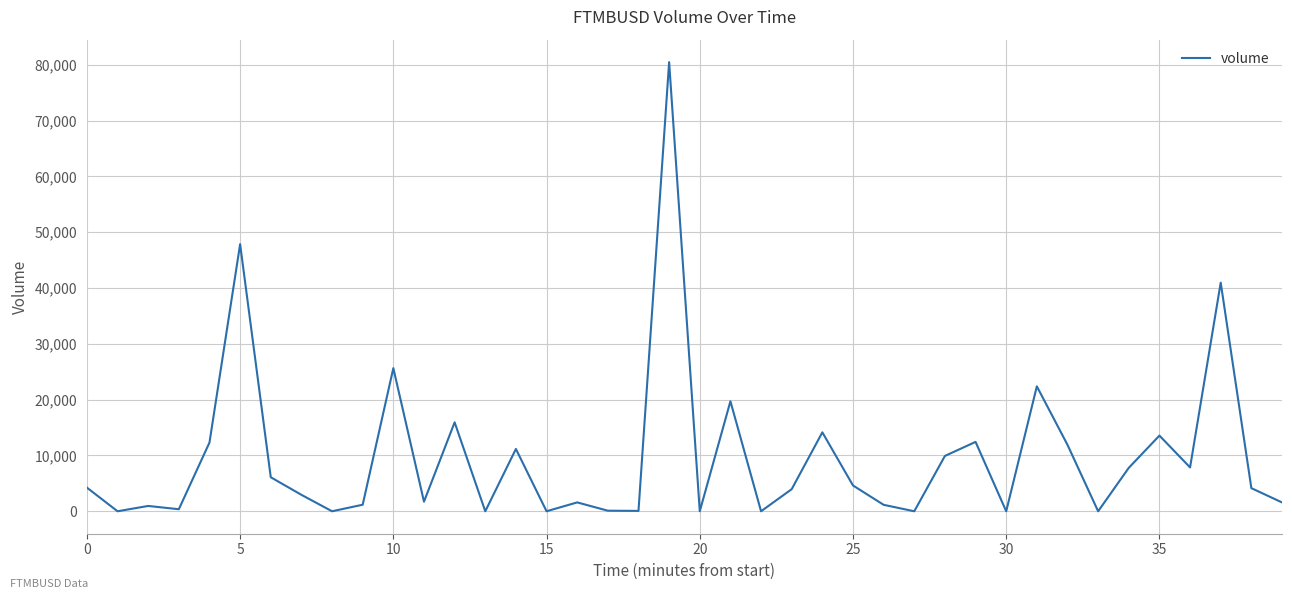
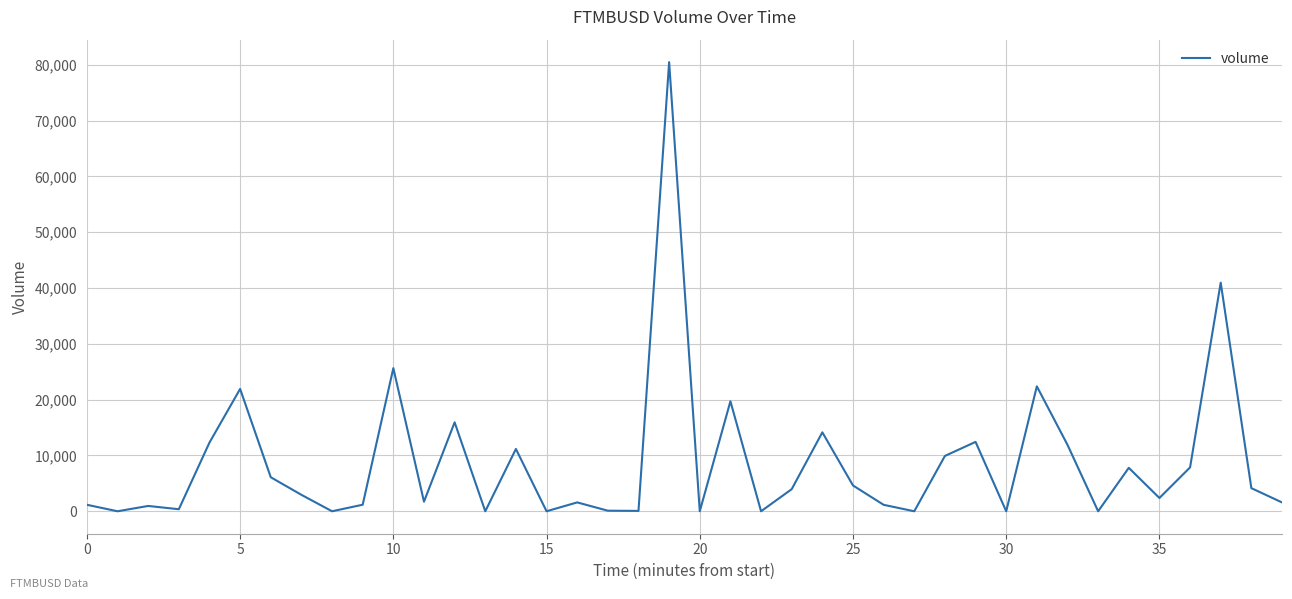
  {
-   "0": "4,000",
-   "5": "48,000",
+   "0": "1,000",
+   "5": "22,000",
    "10": "26,000",
    "15": "0",
    "20": "0",
    "25": "5,000",
    "30": "0",
-   "35": "14,000"
+   "35": "2,000"
  }
